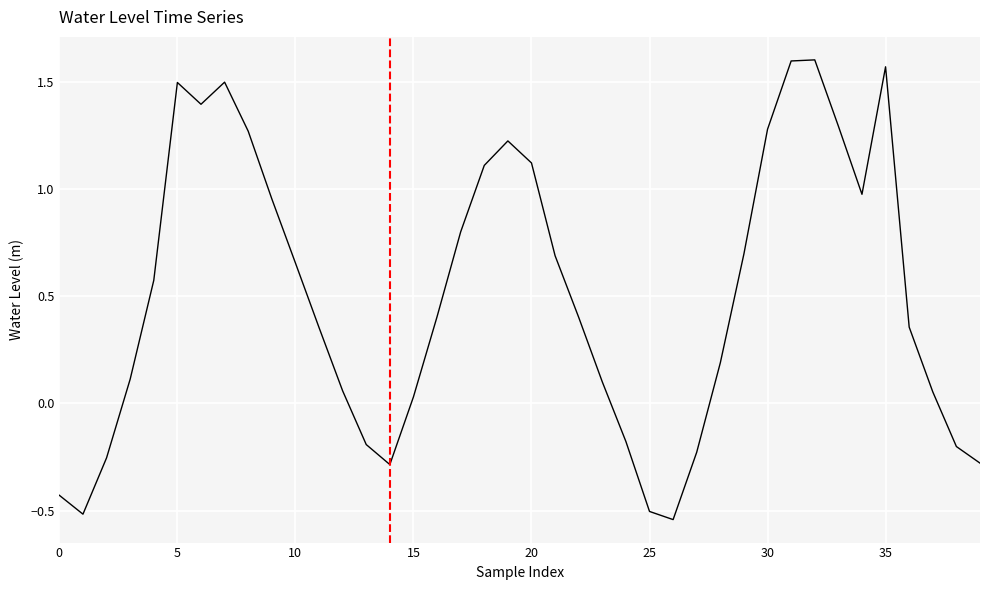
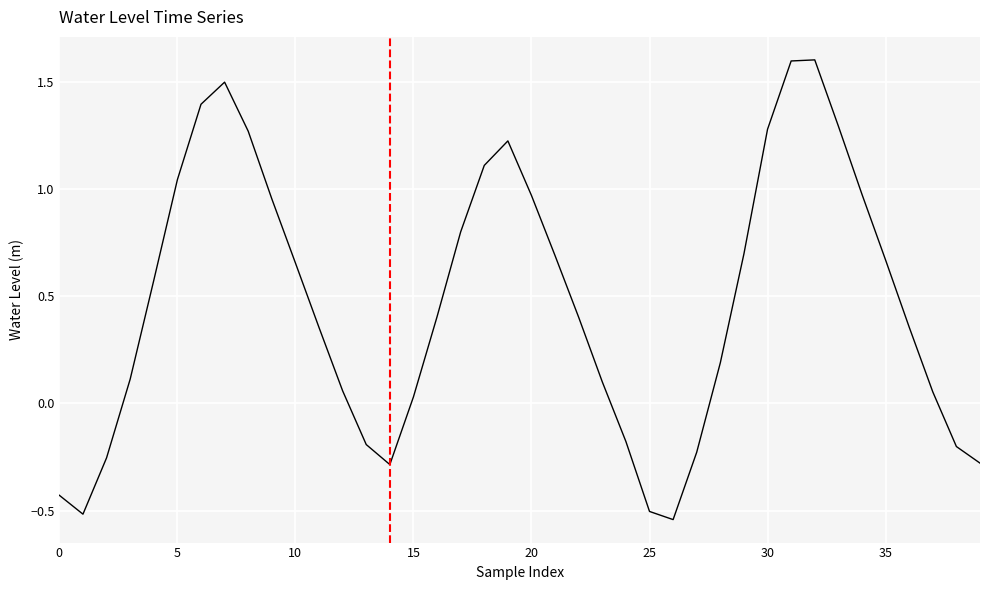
  {
    "0": -0.43,
-   "5": 1.50,
+   "5": 1.04,
    "10": 0.66,
    "15": 0.03,
-   "20": 1.12,
+   "20": 0.97,
    "25": -0.50,
    "30": 1.28,
-   "35": 1.57
+   "35": 0.67
  }
